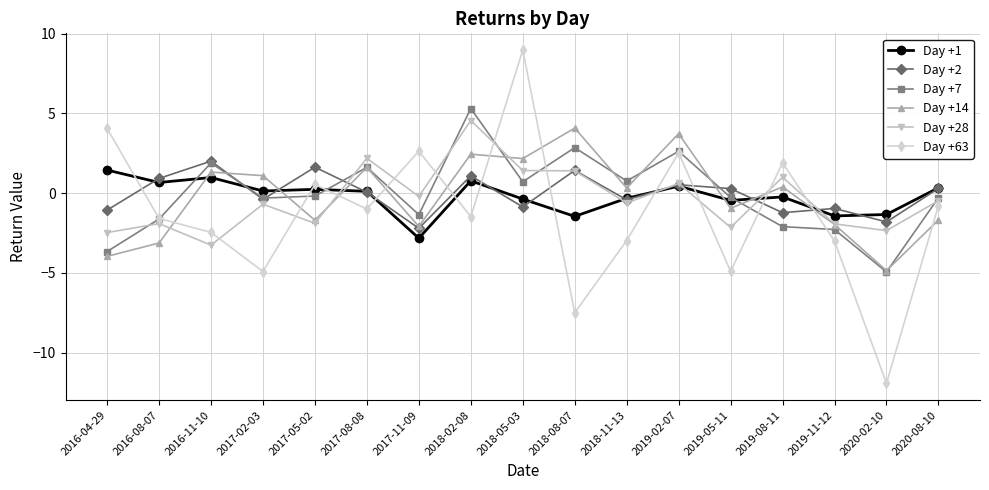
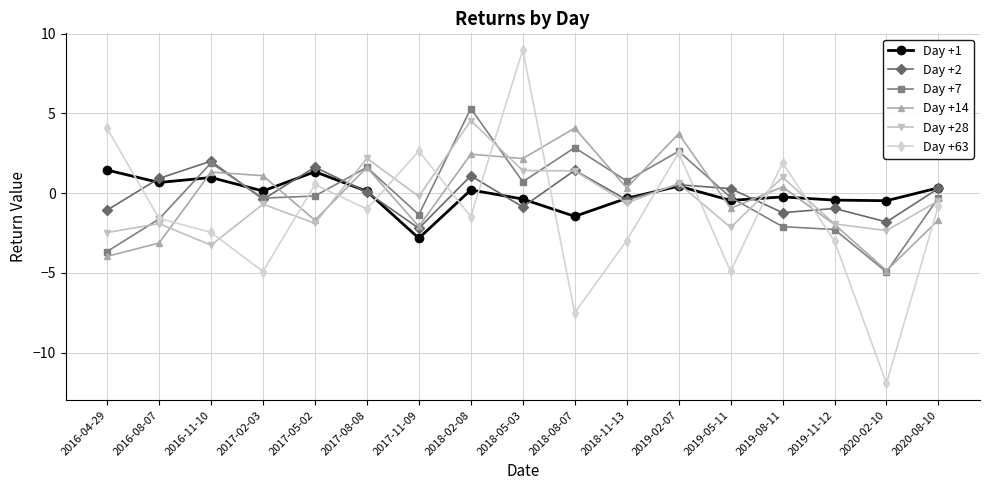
  {
    "Day +1": {
      "2016-04-29": 1.4,
      "2016-08-07": 0.7,
      "2016-11-10": 1.0,
      "2017-02-03": 0.1,
-     "2017-05-02": 0.2,
+     "2017-05-02": 1.3,
      "2017-11-09": -2.8,
-     "2018-02-08": 0.8,
+     "2018-02-08": 0.2,
      "2018-05-03": -0.4,
      "2018-08-07": -1.5,
      "2019-05-11": -0.5,
      "2019-08-11": -0.2,
-     "2019-11-12": -1.4,
-     "2020-02-10": -1.3
+     "2019-11-12": -0.4,
+     "2020-02-10": -0.5
    }
  }
